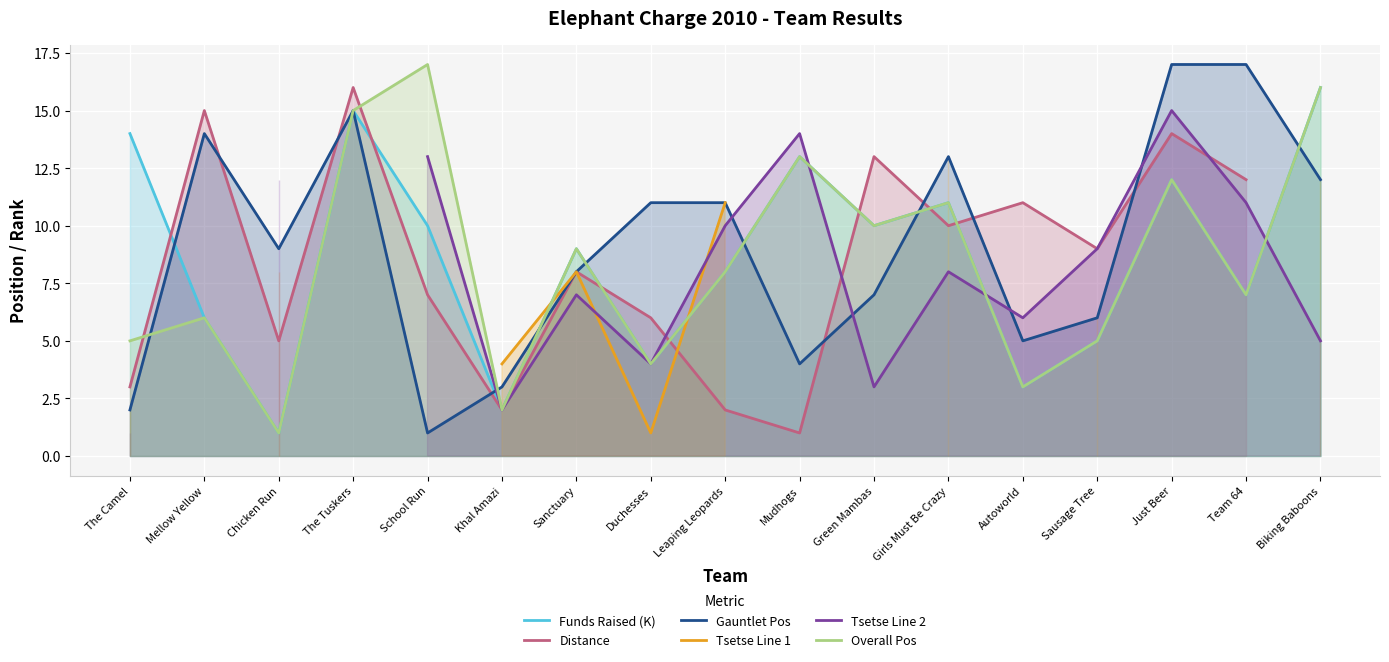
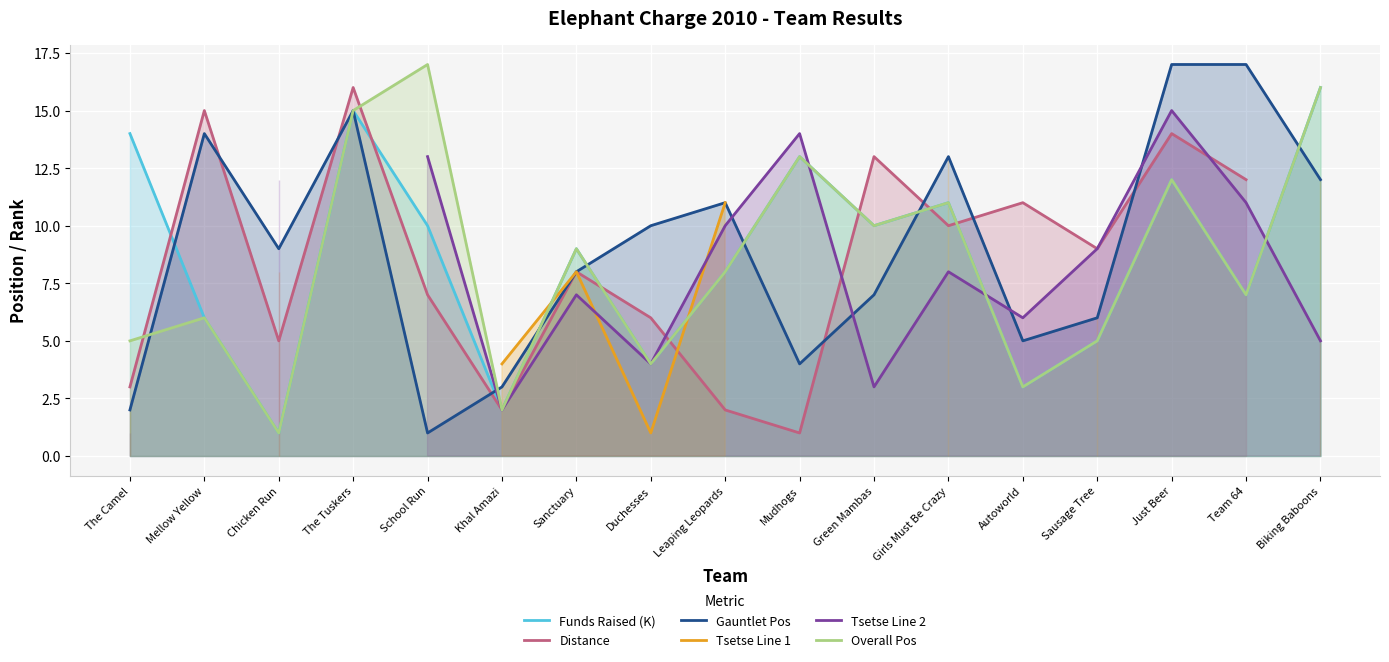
  {
    "Funds Raised (K)": {
      "The Camel": 14,
      "School Run": 10
    },
    "Distance": {
      "The Camel": 3,
      "Mellow Yellow": 15,
      "Chicken Run": 5,
      "The Tuskers": 16,
      "School Run": 7,
      "Duchesses": 6,
      "Leaping Leopards": 2,
      "Mudhogs": 1,
      "Green Mambas": 13,
      "Girls Must Be Crazy": 10,
      "Autoworld": 11,
      "Just Beer": 14,
      "Team 64": 12
    },
    "Gauntlet Pos": {
      "Mellow Yellow": 14,
      "Chicken Run": 9,
      "School Run": 1,
      "Khal Amazi": 3,
-     "Duchesses": 11,
+     "Duchesses": 10,
      "Mudhogs": 4,
      "Green Mambas": 7,
      "Autoworld": 5,
      "Just Beer": 17,
      "Team 64": 17
    },
    "Tsetse Line 1": {
      "Chicken Run": 8,
      "Khal Amazi": 4,
      "Duchesses": 1
    },
    "Tsetse Line 2": {
      "The Camel": 1,
      "Chicken Run": 12,
      "School Run": 13,
      "Sanctuary": 7,
      "Leaping Leopards": 10,
      "Mudhogs": 14,
      "Green Mambas": 3,
      "Girls Must Be Crazy": 8,
      "Autoworld": 6,
      "Just Beer": 15,
      "Team 64": 11,
      "Biking Baboons": 5
    },
    "Overall Pos": {
      "The Camel": 5,
      "School Run": 17
    }
  }
